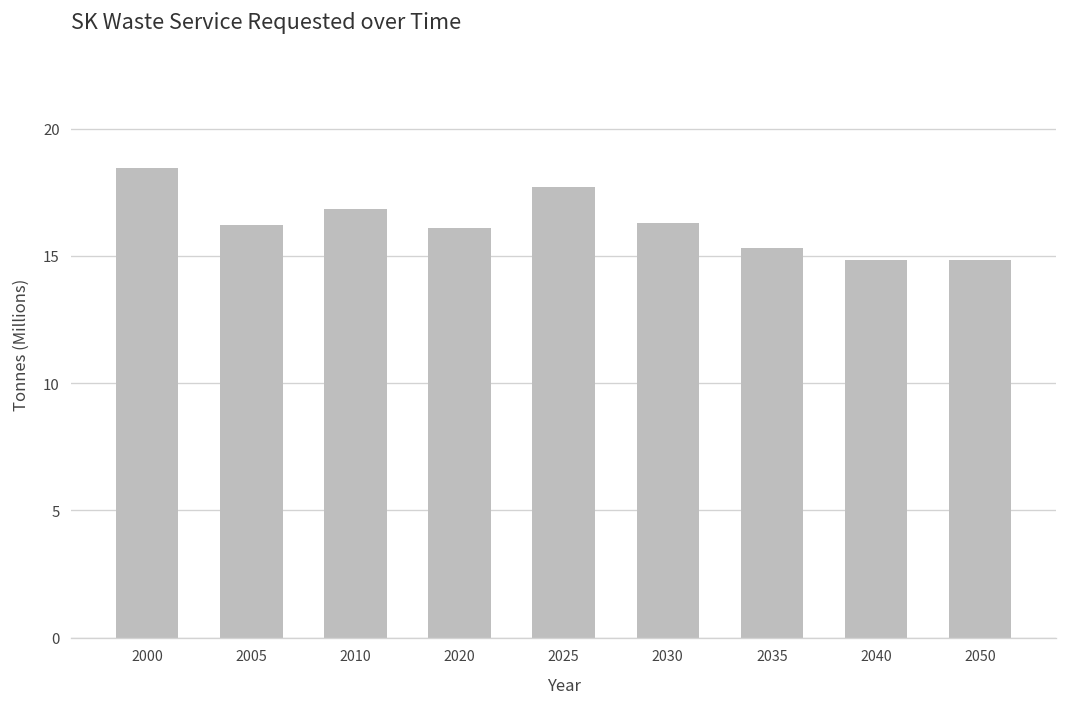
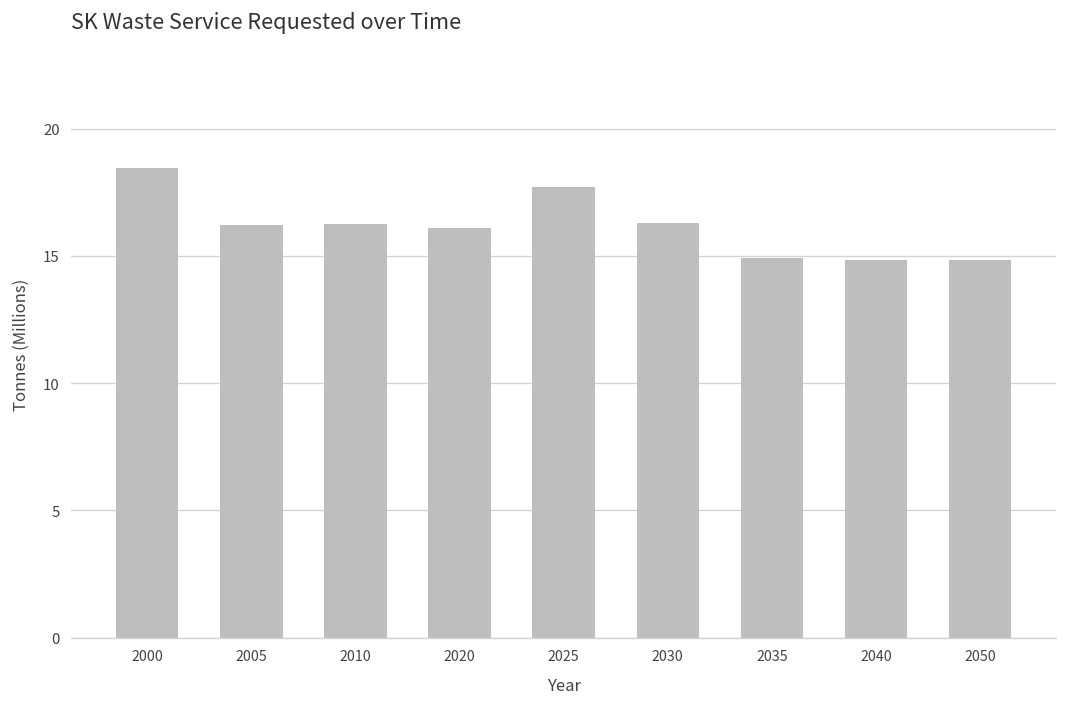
  {
    "2000": 18.4,
    "2005": 16.2,
-   "2010": 16.9,
+   "2010": 16.3,
    "2020": 16.1,
    "2025": 17.7,
    "2030": 16.3,
-   "2035": 15.3,
+   "2035": 14.9,
    "2040": 14.8,
    "2050": 14.8
  }
